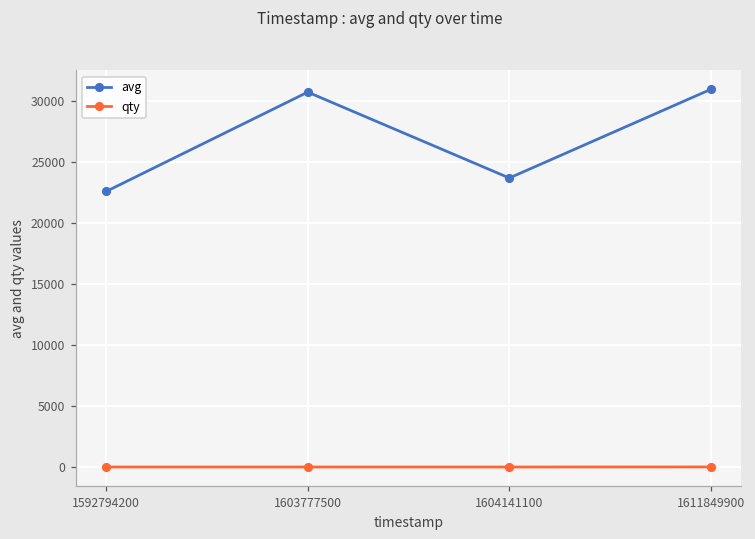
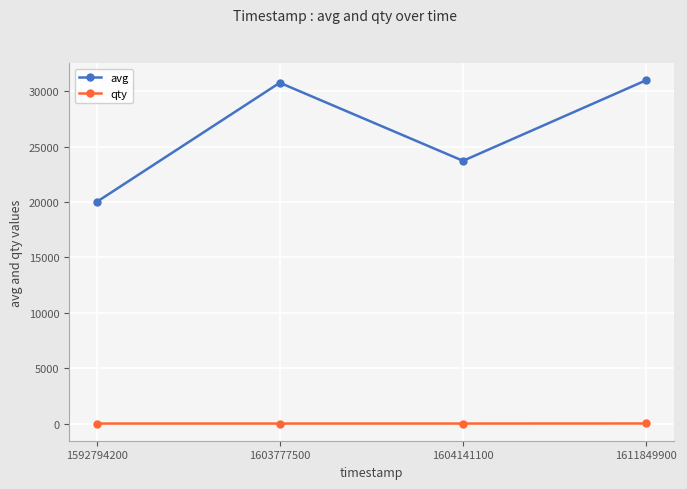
  {
    "avg": {
-     "1592794200": 22600,
+     "1592794200": 20000,
      "1603777500": 30800,
      "1604141100": 23700,
      "1611849900": 31000
    },
    "qty": {
      "1592794200": 0,
      "1603777500": 0,
      "1604141100": 0,
      "1611849900": 0
    }
  }
